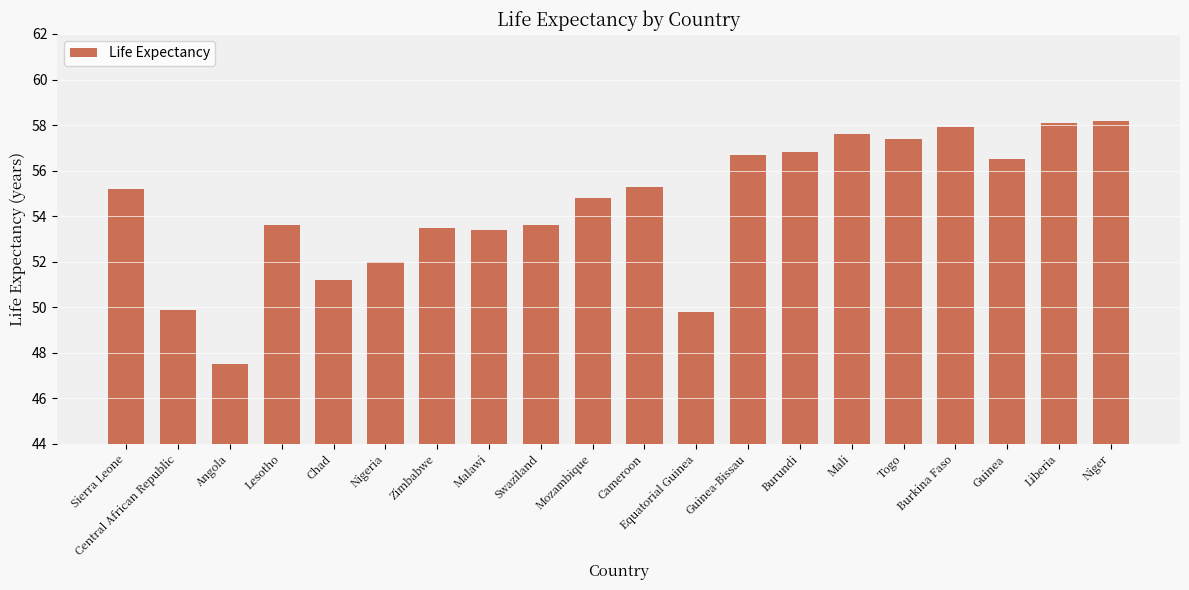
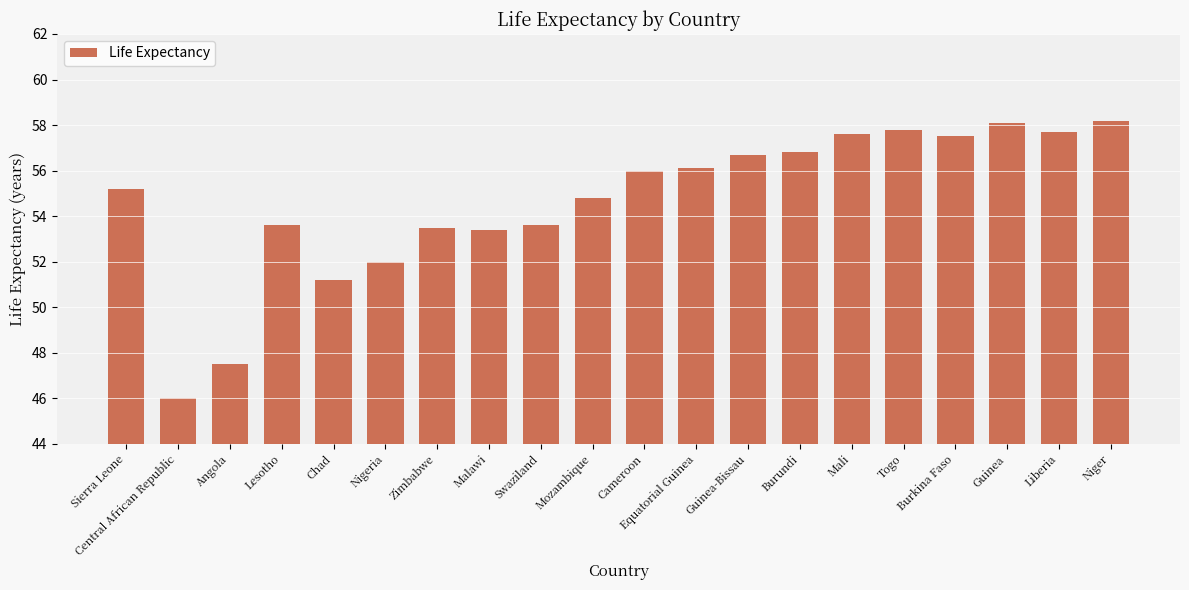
  {
    "Sierra Leone": 55.2,
-   "Central African Republic": 49.9,
+   "Central African Republic": 46.0,
    "Angola": 47.5,
    "Lesotho": 53.6,
    "Chad": 51.2,
    "Nigeria": 52.0,
    "Zimbabwe": 53.5,
    "Malawi": 53.4,
    "Swaziland": 53.6,
    "Mozambique": 54.8,
-   "Cameroon": 55.3,
-   "Equatorial Guinea": 49.8,
+   "Cameroon": 56.0,
+   "Equatorial Guinea": 56.1,
    "Guinea-Bissau": 56.7,
    "Burundi": 56.8,
    "Mali": 57.6,
-   "Togo": 57.4,
-   "Burkina Faso": 57.9,
-   "Guinea": 56.5,
-   "Liberia": 58.1,
+   "Togo": 57.8,
+   "Burkina Faso": 57.5,
+   "Guinea": 58.1,
+   "Liberia": 57.7,
    "Niger": 58.2
  }
